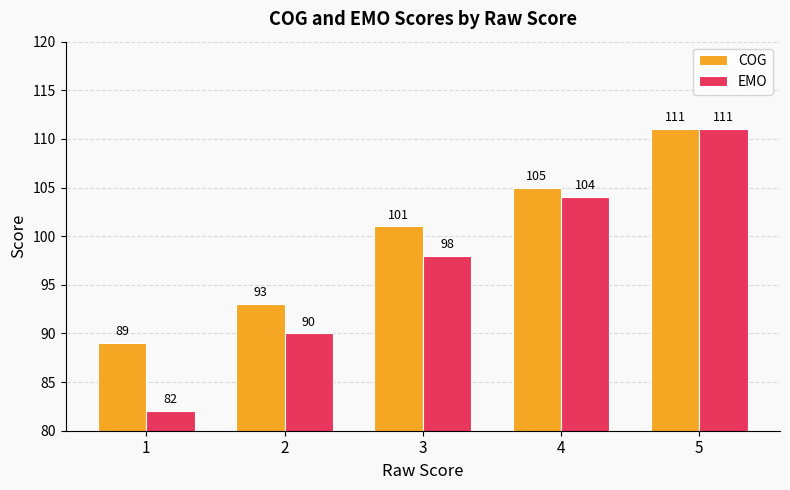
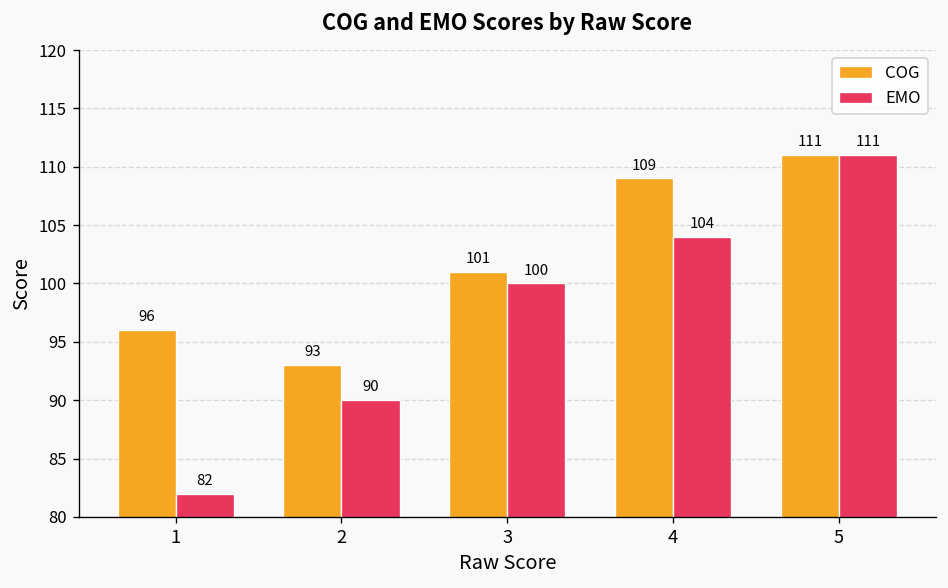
  {
    "COG": {
-     "1": 89,
+     "1": 96,
      "2": 93,
      "3": 101,
-     "4": 105,
+     "4": 109,
      "5": 111
    },
    "EMO": {
      "1": 82,
      "2": 90,
-     "3": 98,
+     "3": 100,
      "4": 104,
      "5": 111
    }
  }
